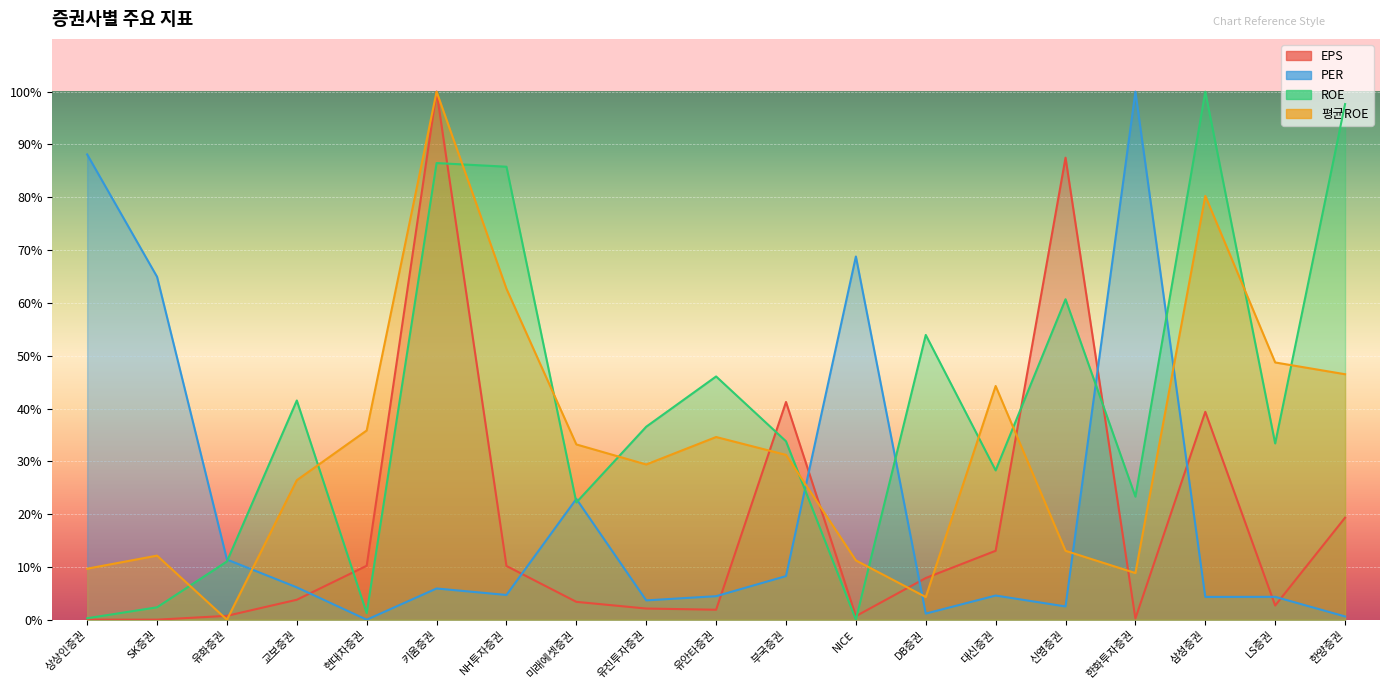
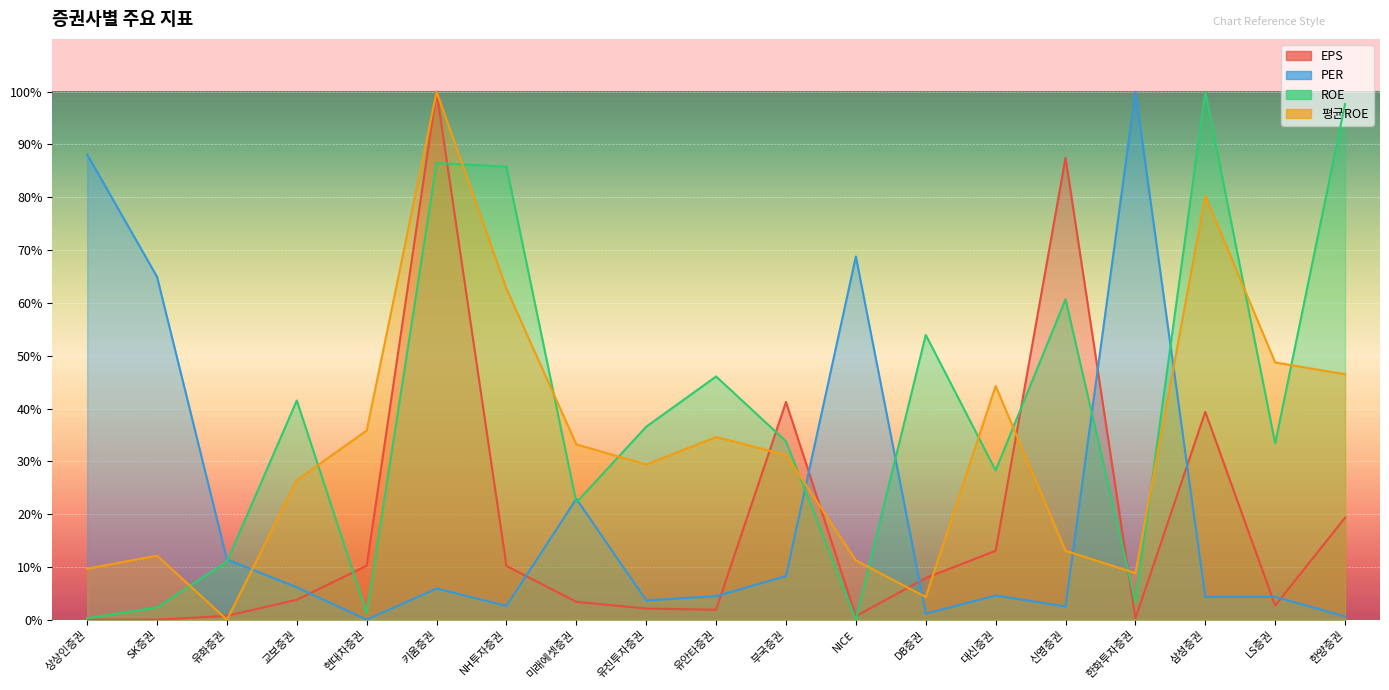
  {
    "PER": {
      "상상인증권": "88%",
      "SK증권": "65%",
      "교보증권": "6%",
      "현대차증권": "0%",
      "키움증권": "6%",
-     "NH투자증권": "5%",
+     "NH투자증권": "3%",
      "미래에셋증권": "23%",
      "유진투자증권": "4%",
      "유안타증권": "4%",
      "부국증권": "8%",
      "NICE": "69%",
      "DB증권": "1%",
      "대신증권": "5%",
      "신영증권": "3%",
      "한화투자증권": "100%",
      "삼성증권": "4%",
      "LS증권": "4%",
      "한양증권": "1%"
    },
    "ROE": {
      "SK증권": "2%",
      "교보증권": "42%",
      "현대차증권": "1%",
      "키움증권": "86%",
      "NH투자증권": "86%",
      "미래에셋증권": "22%",
      "유진투자증권": "37%",
      "유안타증권": "46%",
      "부국증권": "34%",
      "NICE": "0%",
      "DB증권": "54%",
      "대신증권": "28%",
      "신영증권": "61%",
-     "한화투자증권": "23%",
+     "한화투자증권": "3%",
      "삼성증권": "100%",
      "LS증권": "33%"
    }
  }
